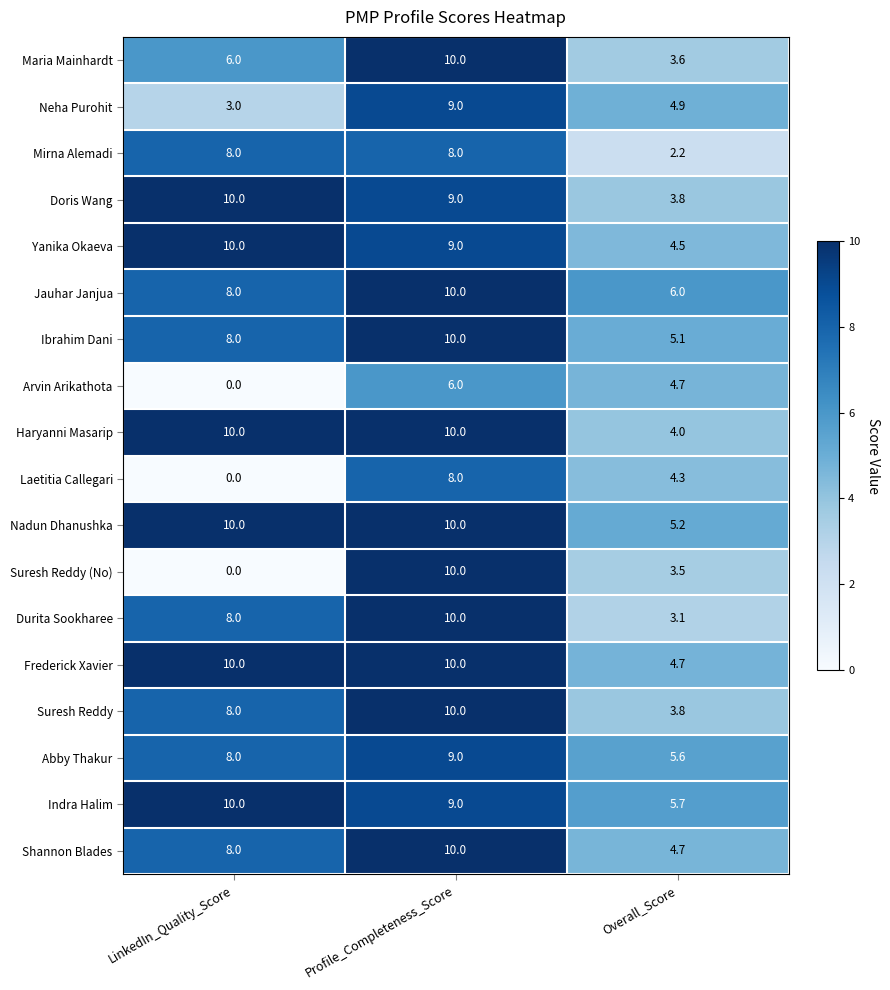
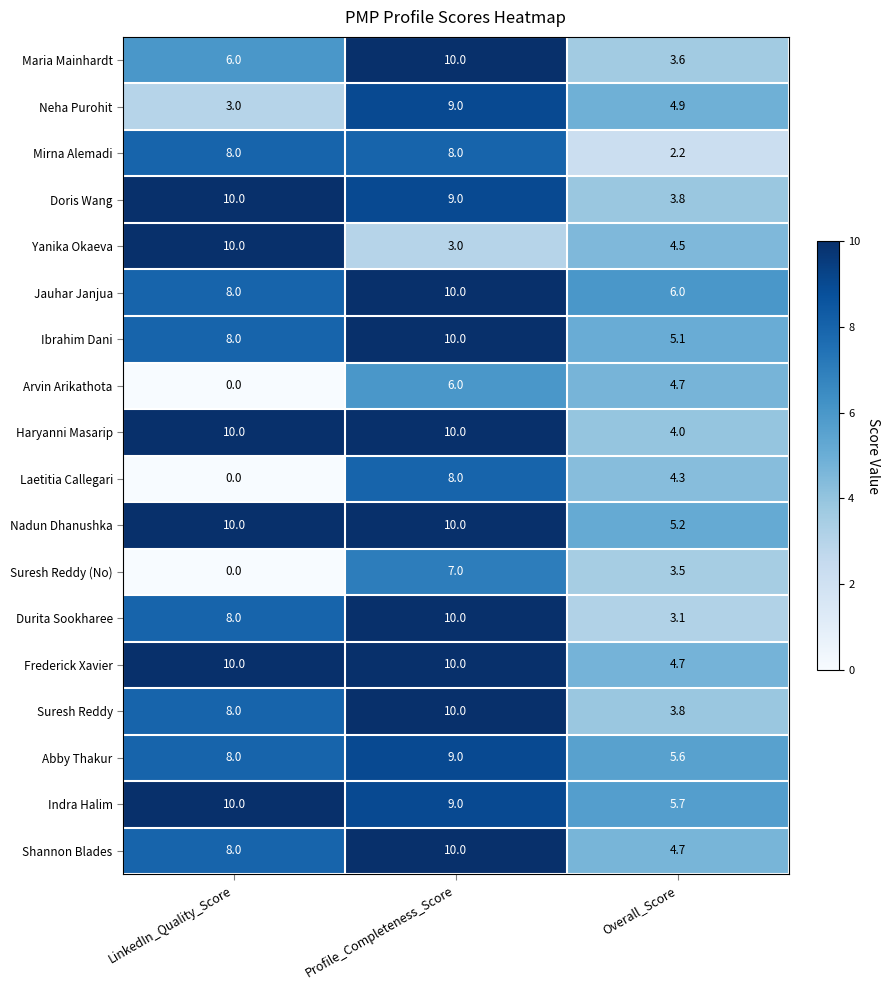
  {
    "Maria Mainhardt": {
      "LinkedIn_Quality_Score": 6.0,
      "Profile_Completeness_Score": 10.0,
      "Overall_Score": 3.6
    },
    "Neha Purohit": {
      "LinkedIn_Quality_Score": 3.0,
      "Profile_Completeness_Score": 9.0,
      "Overall_Score": 4.9
    },
    "Mirna Alemadi": {
      "LinkedIn_Quality_Score": 8.0,
      "Profile_Completeness_Score": 8.0,
      "Overall_Score": 2.2
    },
    "Doris Wang": {
      "LinkedIn_Quality_Score": 10.0,
      "Profile_Completeness_Score": 9.0,
      "Overall_Score": 3.8
    },
    "Yanika Okaeva": {
      "LinkedIn_Quality_Score": 10.0,
-     "Profile_Completeness_Score": 9.0,
+     "Profile_Completeness_Score": 3.0,
      "Overall_Score": 4.5
    },
    "Jauhar Janjua": {
      "LinkedIn_Quality_Score": 8.0,
      "Profile_Completeness_Score": 10.0,
      "Overall_Score": 6.0
    },
    "Ibrahim Dani": {
      "LinkedIn_Quality_Score": 8.0,
      "Profile_Completeness_Score": 10.0,
      "Overall_Score": 5.1
    },
    "Arvin Arikathota": {
      "LinkedIn_Quality_Score": 0.0,
      "Profile_Completeness_Score": 6.0,
      "Overall_Score": 4.7
    },
    "Haryanni Masarip": {
      "LinkedIn_Quality_Score": 10.0,
      "Profile_Completeness_Score": 10.0,
      "Overall_Score": 4.0
    },
    "Laetitia Callegari": {
      "LinkedIn_Quality_Score": 0.0,
      "Profile_Completeness_Score": 8.0,
      "Overall_Score": 4.3
    },
    "Nadun Dhanushka": {
      "LinkedIn_Quality_Score": 10.0,
      "Profile_Completeness_Score": 10.0,
      "Overall_Score": 5.2
    },
    "Suresh Reddy (No)": {
      "LinkedIn_Quality_Score": 0.0,
-     "Profile_Completeness_Score": 10.0,
+     "Profile_Completeness_Score": 7.0,
      "Overall_Score": 3.5
    },
    "Durita Sookharee": {
      "LinkedIn_Quality_Score": 8.0,
      "Profile_Completeness_Score": 10.0,
      "Overall_Score": 3.1
    },
    "Frederick Xavier": {
      "LinkedIn_Quality_Score": 10.0,
      "Profile_Completeness_Score": 10.0,
      "Overall_Score": 4.7
    },
    "Suresh Reddy": {
      "LinkedIn_Quality_Score": 8.0,
      "Profile_Completeness_Score": 10.0,
      "Overall_Score": 3.8
    },
    "Abby Thakur": {
      "LinkedIn_Quality_Score": 8.0,
      "Profile_Completeness_Score": 9.0,
      "Overall_Score": 5.6
    },
    "Indra Halim": {
      "LinkedIn_Quality_Score": 10.0,
      "Profile_Completeness_Score": 9.0,
      "Overall_Score": 5.7
    },
    "Shannon Blades": {
      "LinkedIn_Quality_Score": 8.0,
      "Profile_Completeness_Score": 10.0,
      "Overall_Score": 4.7
    }
  }
